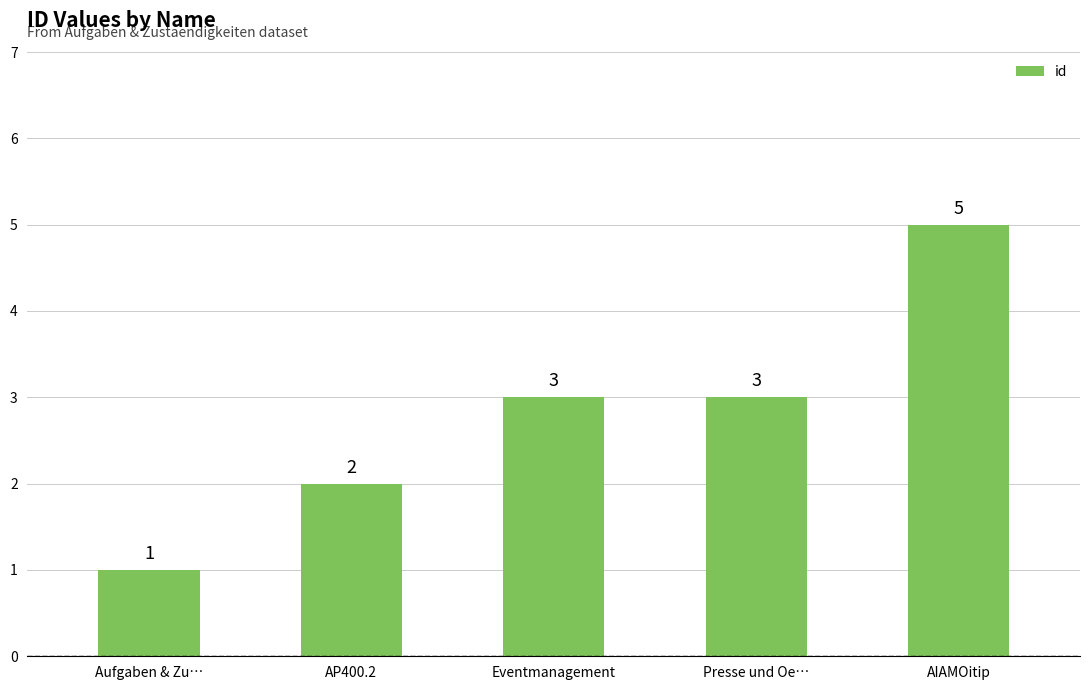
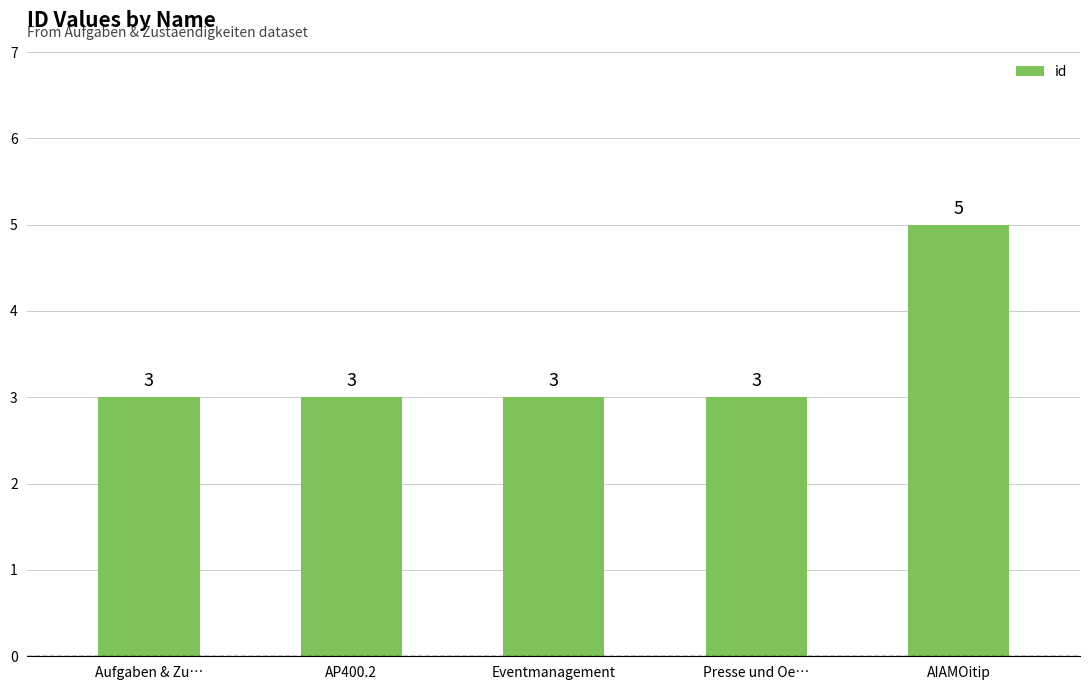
  {
-   "Aufgaben & Zu…": 1,
-   "AP400.2": 2,
+   "Aufgaben & Zu…": 3,
+   "AP400.2": 3,
    "Eventmanagement": 3,
    "Presse und Oe…": 3,
    "AIAMOitip": 5
  }
